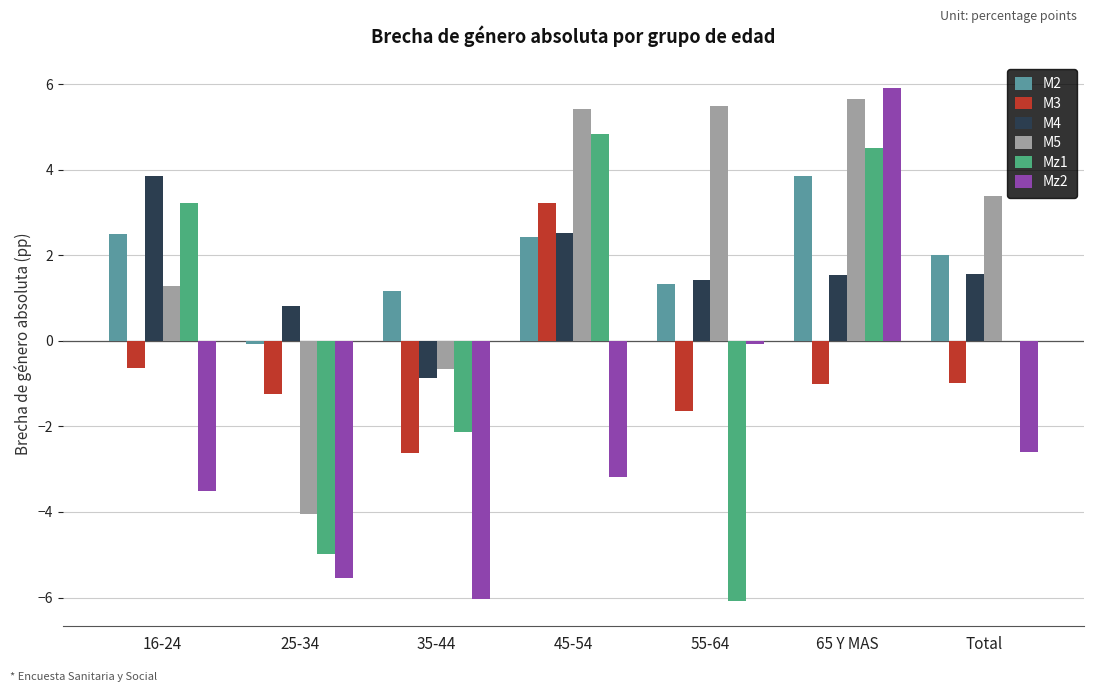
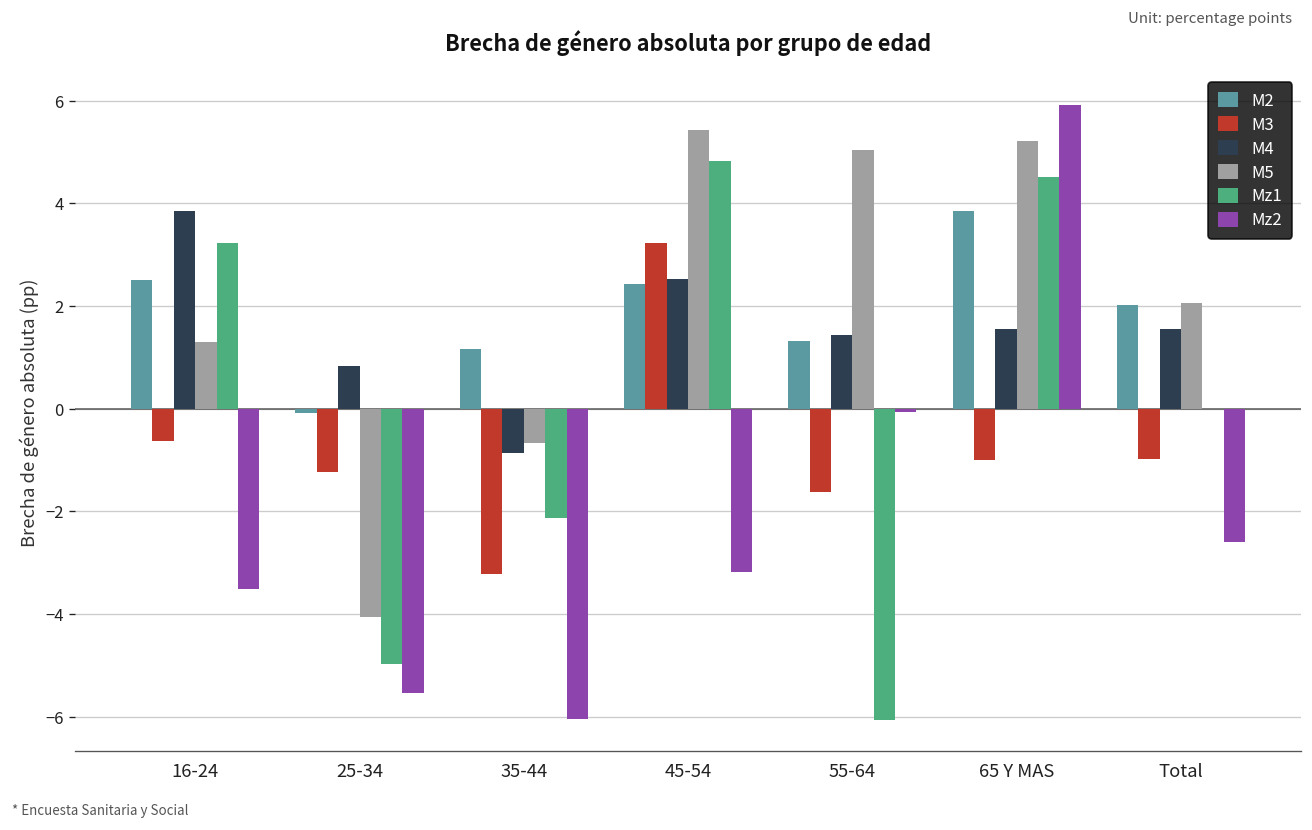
  {
    "M3": {
      "16-24": -0.6,
      "25-34": -1.2,
-     "35-44": -2.6,
+     "35-44": -3.2,
      "45-54": 3.2,
      "55-64": -1.6,
      "65 Y MAS": -1.0,
      "Total": -1.0
    },
    "M4": {
      "16-24": 3.9,
      "25-34": 0.8,
      "35-44": -0.9,
      "45-54": 2.5,
      "55-64": 1.4,
      "65 Y MAS": 1.5,
      "Total": 1.6
    },
    "M5": {
      "16-24": 1.3,
      "25-34": -4.1,
      "35-44": -0.7,
      "45-54": 5.4,
-     "55-64": 5.5,
-     "65 Y MAS": 5.7,
-     "Total": 3.4
+     "55-64": 5.0,
+     "65 Y MAS": 5.2,
+     "Total": 2.1
    },
    "Mz2": {
      "16-24": -3.5,
      "25-34": -5.5,
      "35-44": -6.0,
      "45-54": -3.2,
      "55-64": -0.1,
      "65 Y MAS": 5.9,
      "Total": -2.6
    }
  }
